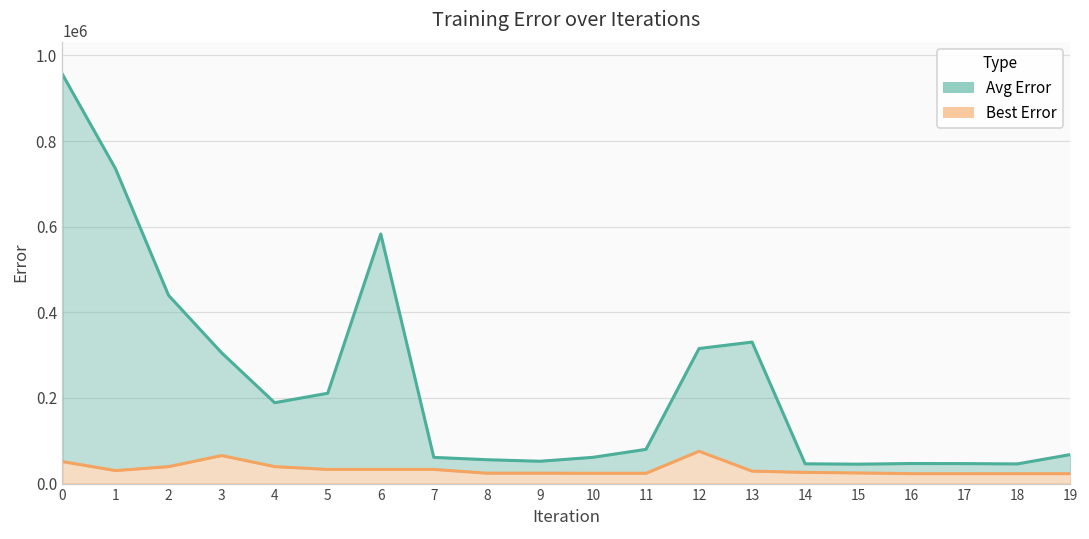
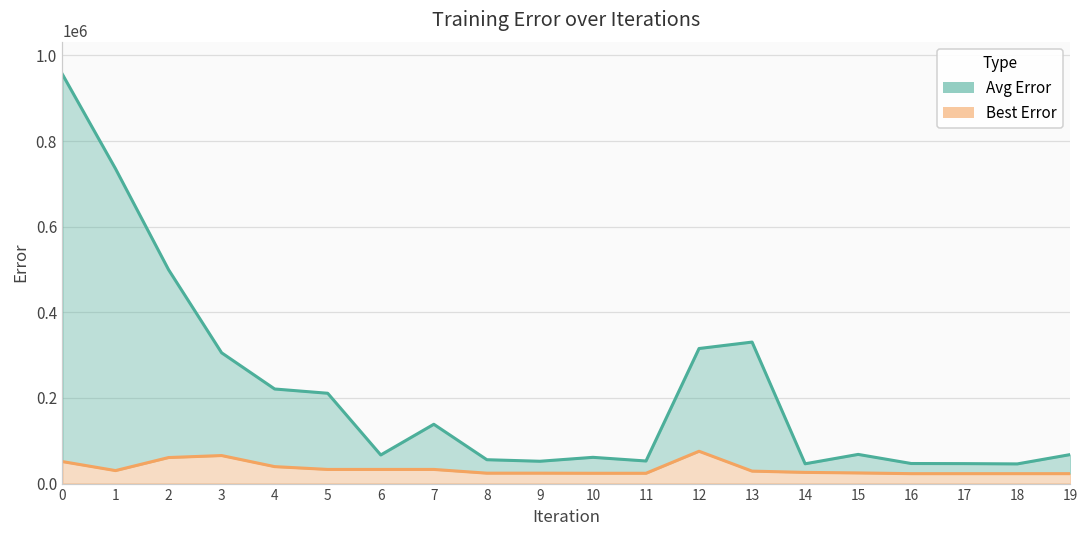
  {
    "Avg Error": {
      "0": 960000,
      "1": 740000,
-     "2": 440000,
+     "2": 500000,
      "3": 310000,
-     "4": 190000,
+     "4": 220000,
      "5": 210000,
-     "6": 580000,
-     "7": 60000,
+     "6": 70000,
+     "7": 140000,
      "8": 60000,
      "9": 50000,
      "10": 60000,
-     "11": 80000,
+     "11": 50000,
      "12": 320000,
      "13": 330000,
      "14": 50000,
-     "15": 50000,
+     "15": 70000,
      "16": 50000,
      "17": 50000,
      "18": 50000,
      "19": 70000
    },
    "Best Error": {
      "0": 50000,
      "1": 30000,
-     "2": 40000,
+     "2": 60000,
      "3": 70000,
      "4": 40000,
      "5": 30000,
      "6": 30000,
      "7": 30000,
      "8": 20000,
      "9": 20000,
      "10": 20000,
      "11": 20000,
      "12": 80000,
      "13": 30000,
      "14": 30000,
      "15": 20000,
      "16": 20000,
      "17": 20000,
      "18": 20000,
      "19": 20000
    }
  }
